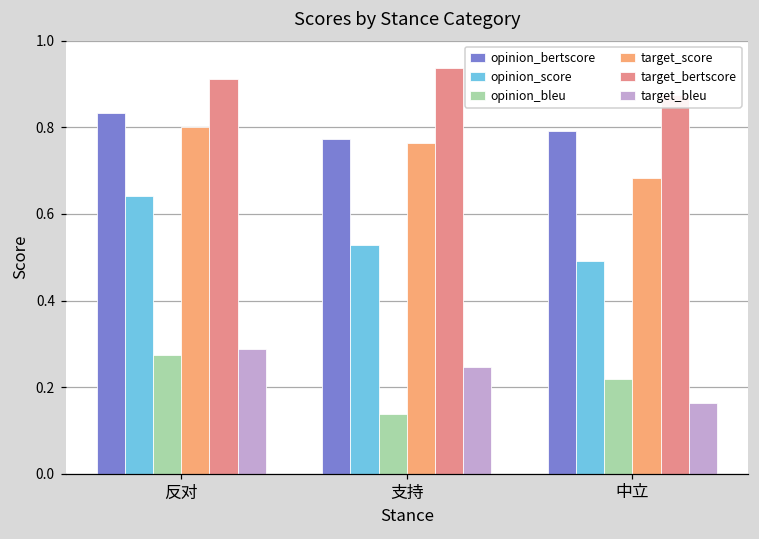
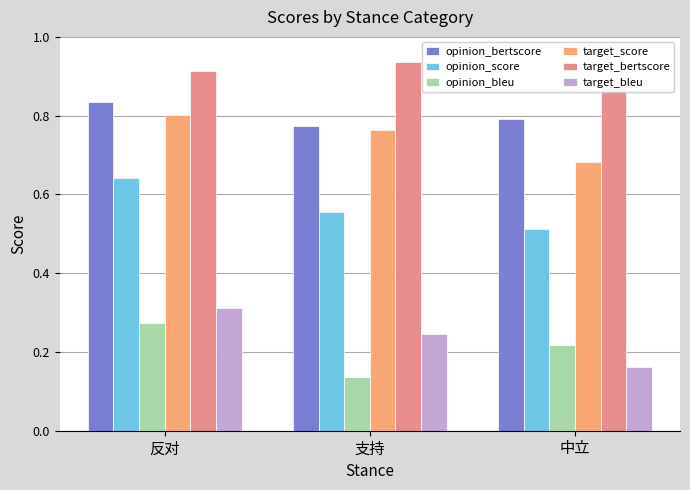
  {
    "opinion_bertscore": {
      "反对": 0.83,
      "支持": 0.77,
      "中立": 0.79
    },
    "opinion_score": {
      "反对": 0.64,
-     "支持": 0.53,
-     "中立": 0.49
+     "支持": 0.56,
+     "中立": 0.51
    },
    "opinion_bleu": {
      "反对": 0.27,
      "支持": 0.14,
      "中立": 0.22
    },
    "target_bleu": {
-     "反对": 0.29,
+     "反对": 0.31,
      "支持": 0.25,
      "中立": 0.16
    }
  }
